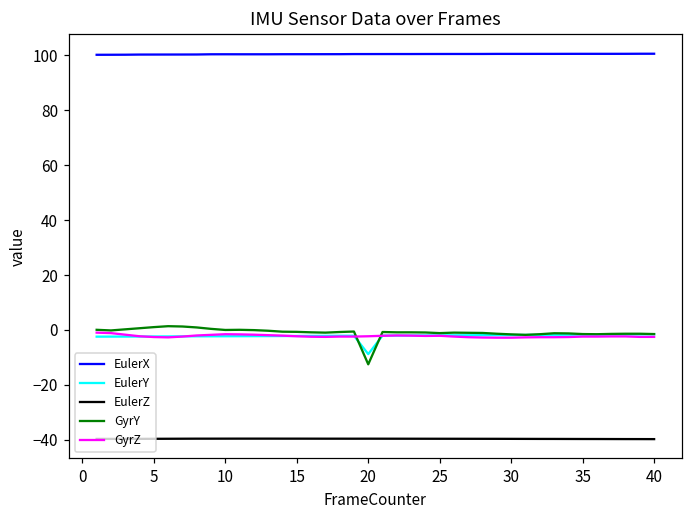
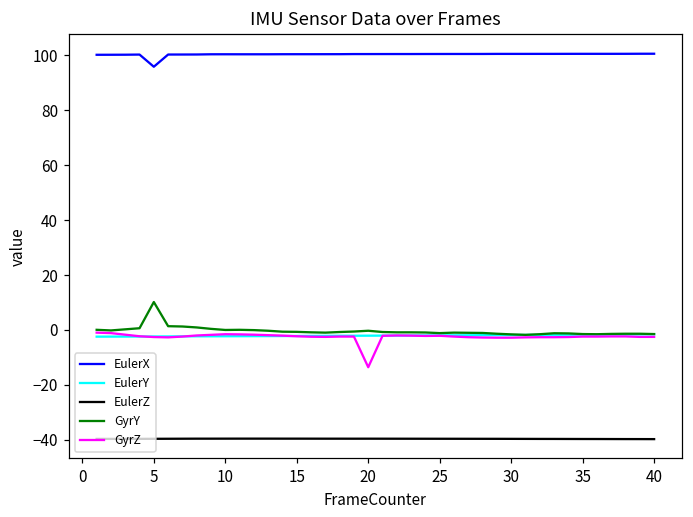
  {
    "EulerX": {
-     "5": 100,
+     "5": 96,
      "10": 100,
      "15": 100,
      "20": 100,
      "25": 100,
      "30": 100,
      "35": 100,
      "40": 101
    },
    "EulerY": {
-     "20": -9
+     "20": -2
    },
    "EulerZ": {
      "10": -40,
      "15": -40,
      "20": -40,
      "25": -40,
      "30": -40,
      "35": -40,
      "40": -40
    },
    "GyrY": {
-     "5": 1,
+     "5": 10,
      "10": 0,
      "15": -1,
-     "20": -13
+     "20": 0
    },
    "GyrZ": {
-     "20": -2
+     "20": -14
    }
  }
